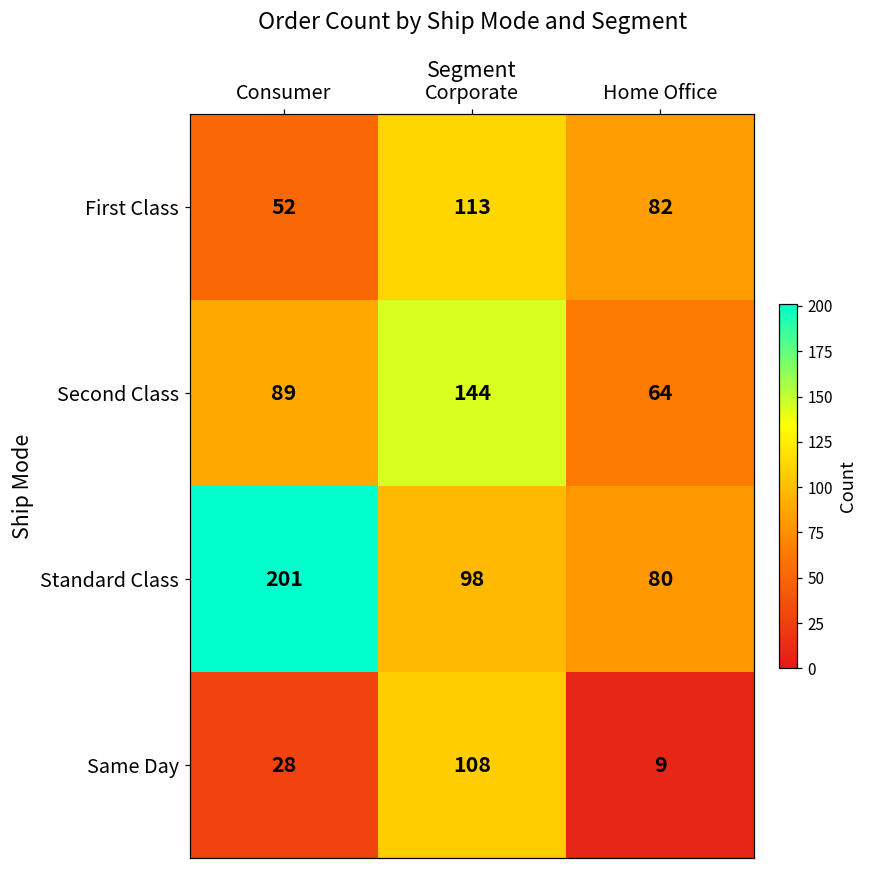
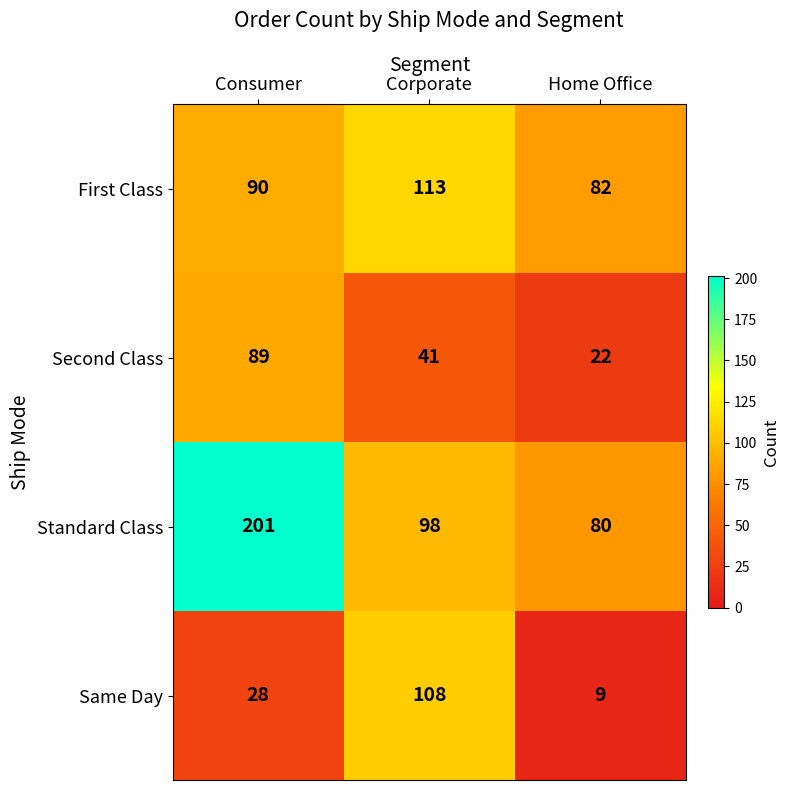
  {
    "First Class": {
-     "Consumer": 52,
+     "Consumer": 90,
      "Corporate": 113,
      "Home Office": 82
    },
    "Second Class": {
      "Consumer": 89,
-     "Corporate": 144,
-     "Home Office": 64
+     "Corporate": 41,
+     "Home Office": 22
    },
    "Standard Class": {
      "Consumer": 201,
      "Corporate": 98,
      "Home Office": 80
    },
    "Same Day": {
      "Consumer": 28,
      "Corporate": 108,
      "Home Office": 9
    }
  }
